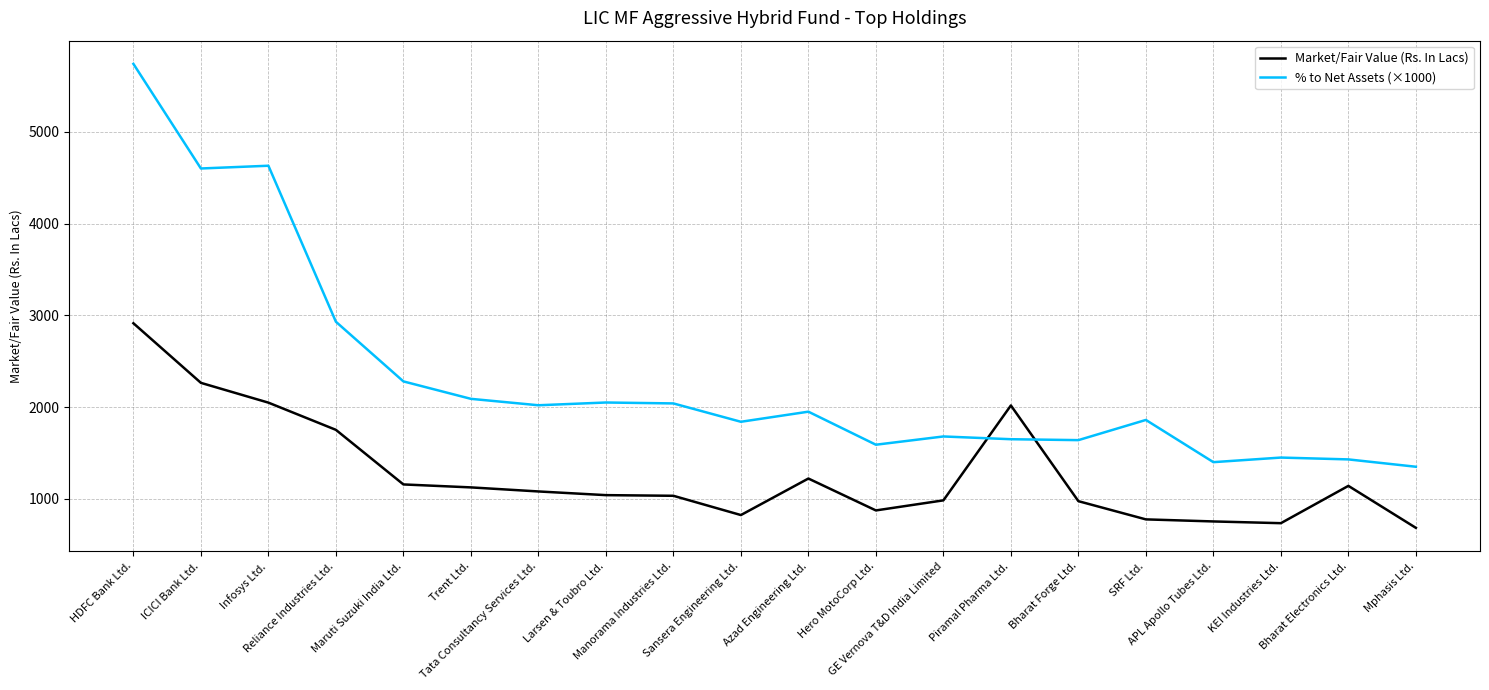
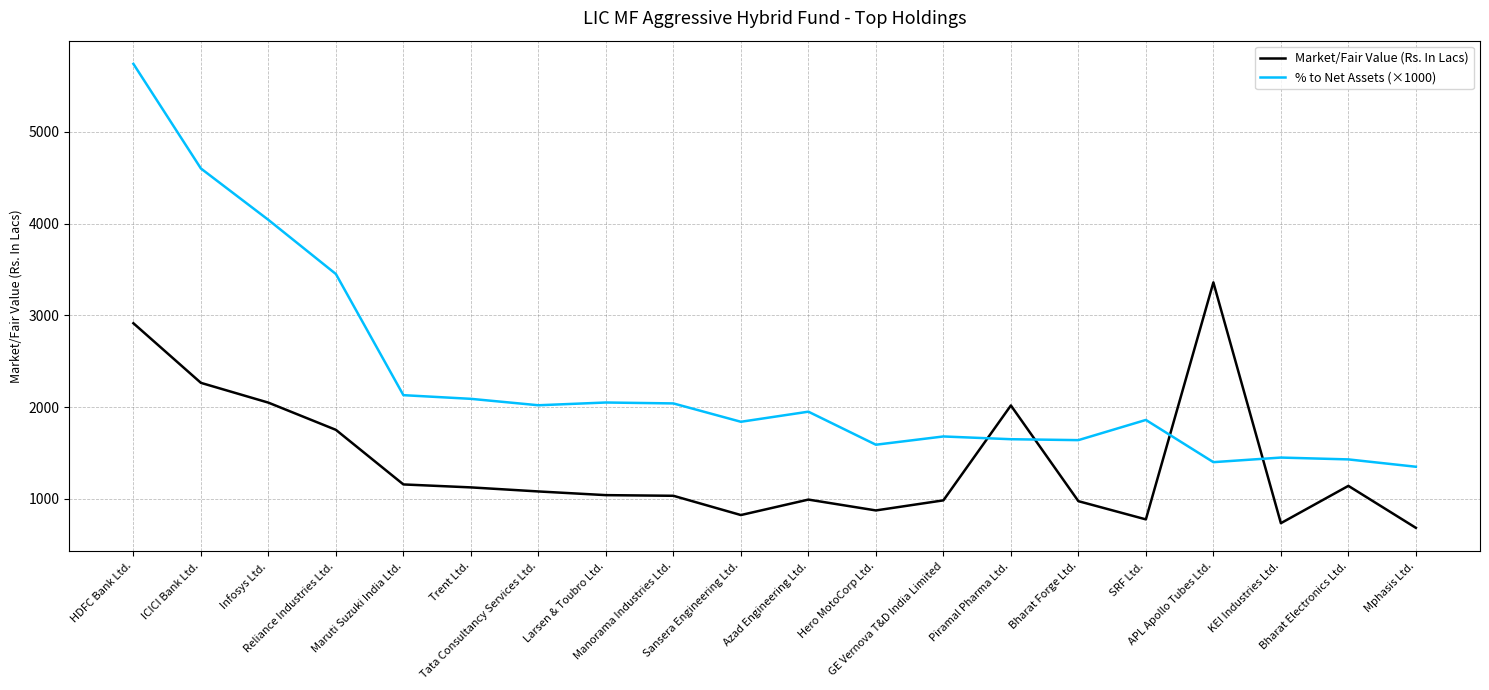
  {
    "Market/Fair Value (Rs. In Lacs)": {
      "HDFC Bank Ltd.": 2900,
      "ICICI Bank Ltd.": 2300,
      "Infosys Ltd.": 2000,
      "Reliance Industries Ltd.": 1800,
      "Maruti Suzuki India Ltd.": 1200,
      "Trent Ltd.": 1100,
      "Tata Consultancy Services Ltd.": 1100,
      "Larsen & Toubro Ltd.": 1000,
      "Manorama Industries Ltd.": 1000,
      "Sansera Engineering Ltd.": 800,
-     "Azad Engineering Ltd.": 1200,
+     "Azad Engineering Ltd.": 1000,
      "Hero MotoCorp Ltd.": 900,
      "GE Vernova T&D India Limited": 1000,
      "Piramal Pharma Ltd.": 2000,
      "Bharat Forge Ltd.": 1000,
      "SRF Ltd.": 800,
-     "APL Apollo Tubes Ltd.": 800,
+     "APL Apollo Tubes Ltd.": 3400,
      "KEI Industries Ltd.": 700,
      "Bharat Electronics Ltd.": 1100,
      "Mphasis Ltd.": 700
    },
    "% to Net Assets (×1000)": {
      "HDFC Bank Ltd.": 5700,
      "ICICI Bank Ltd.": 4600,
-     "Infosys Ltd.": 4600,
-     "Reliance Industries Ltd.": 2900,
-     "Maruti Suzuki India Ltd.": 2300,
+     "Infosys Ltd.": 4000,
+     "Reliance Industries Ltd.": 3500,
+     "Maruti Suzuki India Ltd.": 2100,
      "Trent Ltd.": 2100,
      "Tata Consultancy Services Ltd.": 2000,
      "Larsen & Toubro Ltd.": 2100,
      "Manorama Industries Ltd.": 2000,
      "Sansera Engineering Ltd.": 1800,
      "Azad Engineering Ltd.": 2000,
      "Hero MotoCorp Ltd.": 1600,
      "GE Vernova T&D India Limited": 1700,
      "Piramal Pharma Ltd.": 1700,
      "Bharat Forge Ltd.": 1600,
      "SRF Ltd.": 1900,
      "APL Apollo Tubes Ltd.": 1400,
      "KEI Industries Ltd.": 1500,
      "Bharat Electronics Ltd.": 1400,
      "Mphasis Ltd.": 1400
    }
  }
